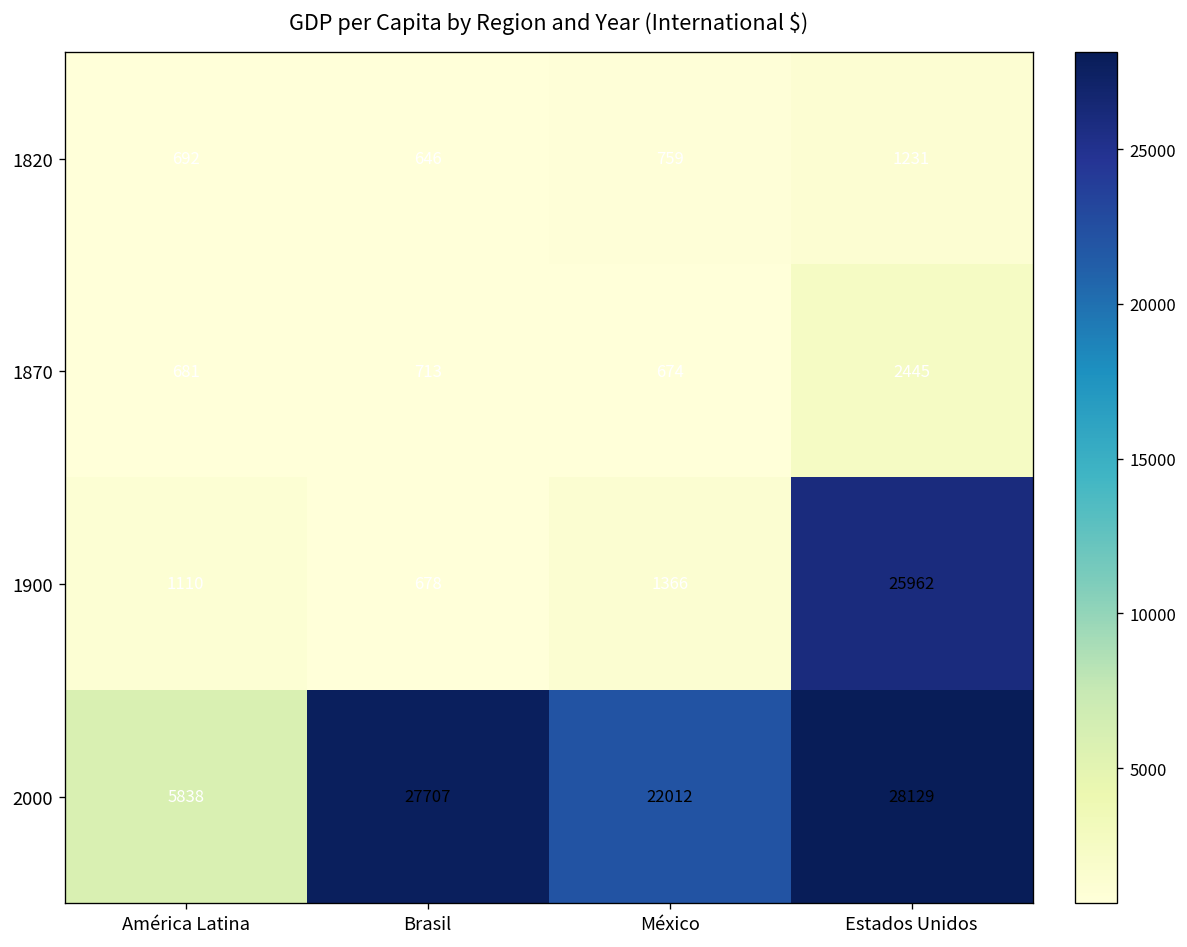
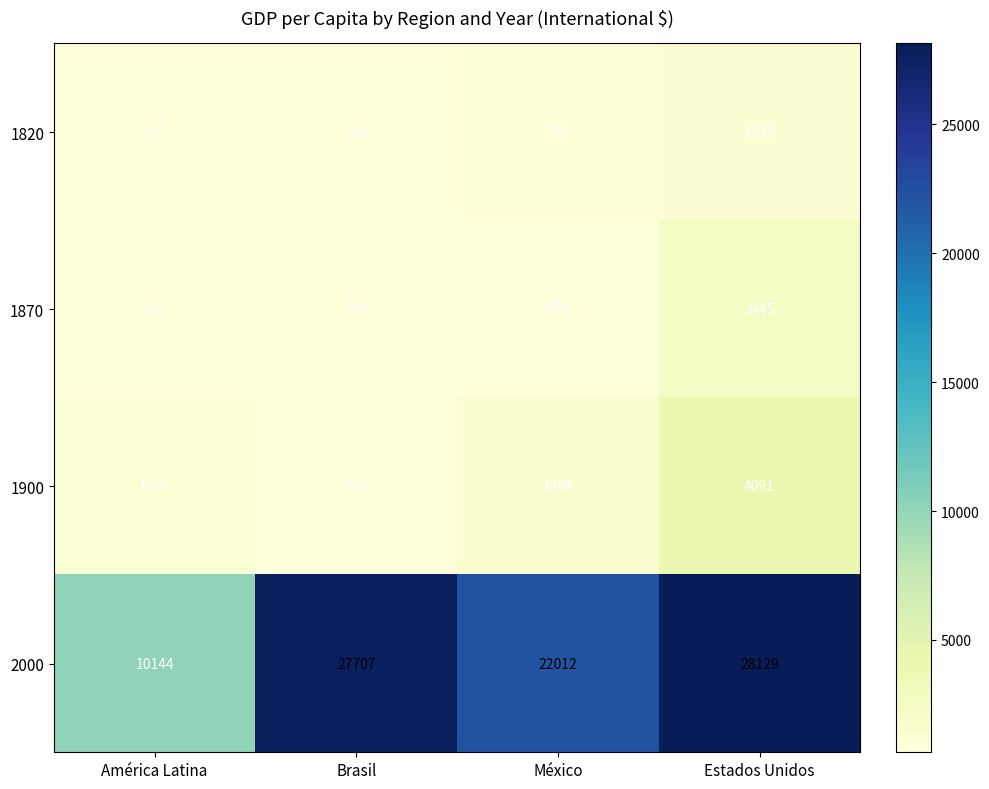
  {
    "1870": {
      "Estados Unidos": 2445
    },
    "1900": {
-     "Estados Unidos": 25962
+     "Estados Unidos": 4091
    },
    "2000": {
-     "América Latina": 5838,
+     "América Latina": 10144,
      "Brasil": 27707,
      "México": 22012,
      "Estados Unidos": 28129
    }
  }
